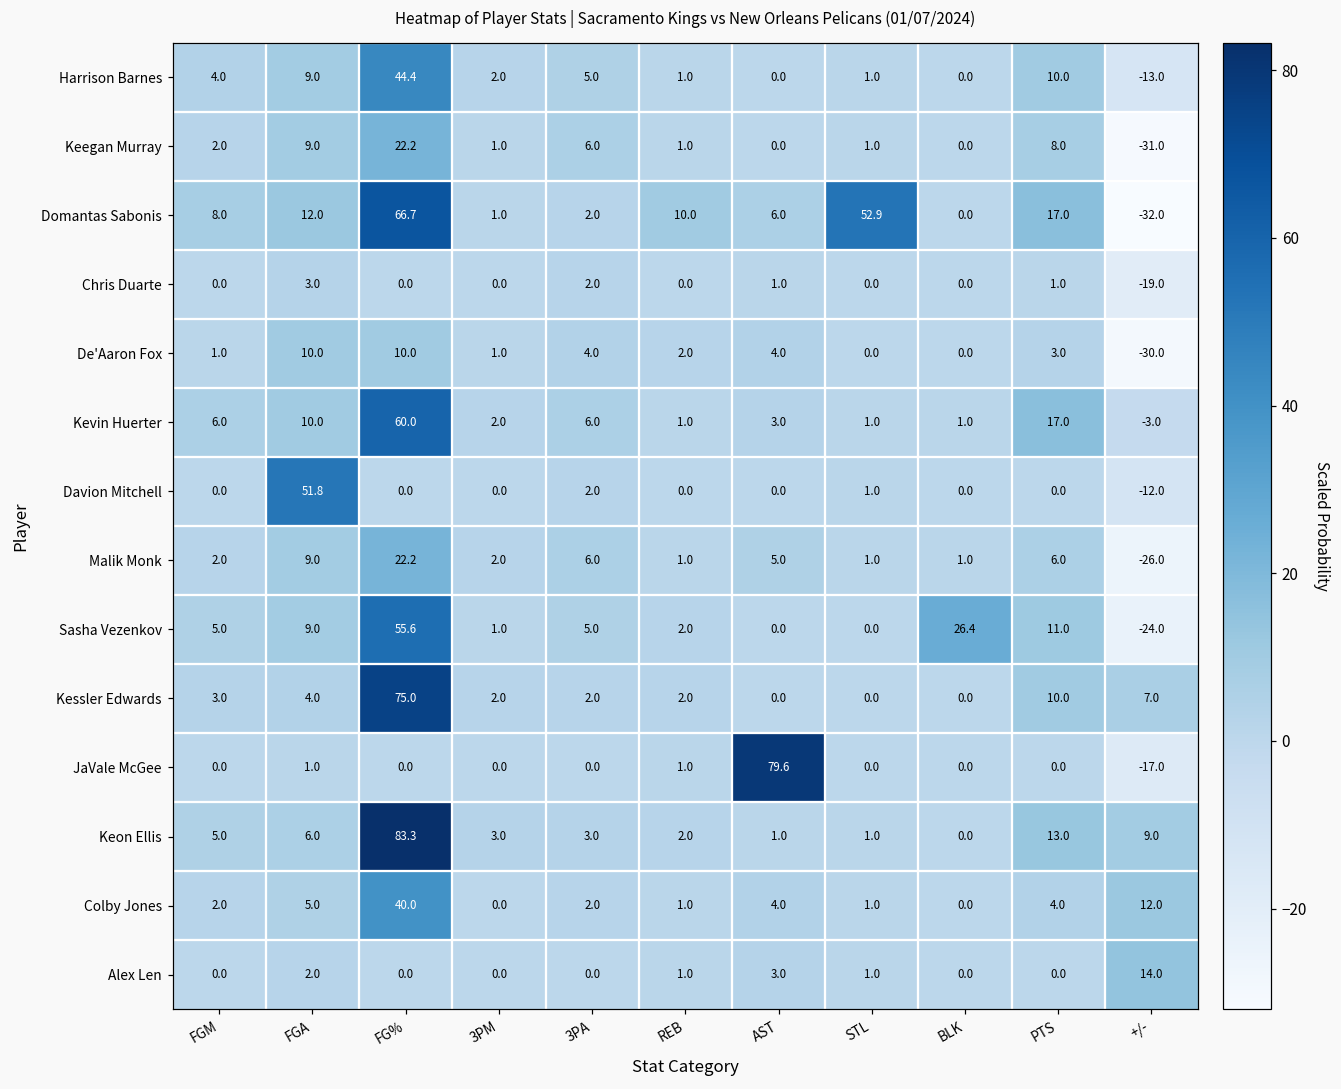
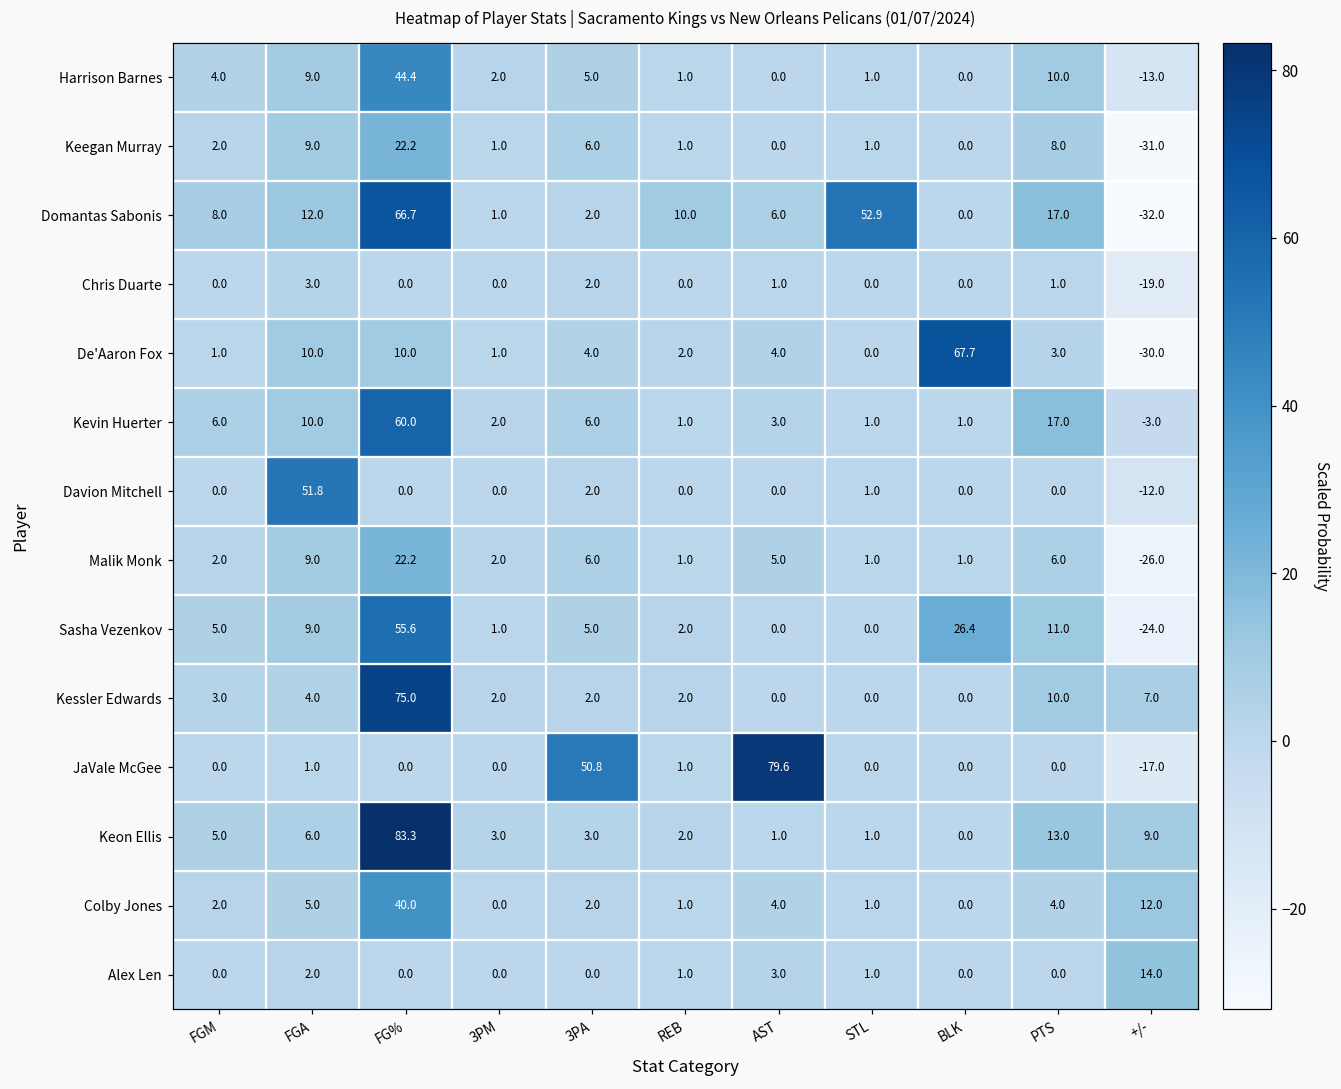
  {
    "Harrison Barnes": {
      "FGM": 4.0,
      "FGA": 9.0,
      "FG%": 44.4,
      "3PM": 2.0,
      "3PA": 5.0,
      "REB": 1.0,
      "AST": 0.0,
      "STL": 1.0,
      "BLK": 0.0,
      "PTS": 10.0,
      "+/-": -13.0
    },
    "Keegan Murray": {
      "FGM": 2.0,
      "FGA": 9.0,
      "FG%": 22.2,
      "3PM": 1.0,
      "3PA": 6.0,
      "REB": 1.0,
      "AST": 0.0,
      "STL": 1.0,
      "BLK": 0.0,
      "PTS": 8.0,
      "+/-": -31.0
    },
    "Domantas Sabonis": {
      "FGM": 8.0,
      "FGA": 12.0,
      "FG%": 66.7,
      "3PM": 1.0,
      "3PA": 2.0,
      "REB": 10.0,
      "AST": 6.0,
      "STL": 52.9,
      "BLK": 0.0,
      "PTS": 17.0,
      "+/-": -32.0
    },
    "Chris Duarte": {
      "FGM": 0.0,
      "FGA": 3.0,
      "FG%": 0.0,
      "3PM": 0.0,
      "3PA": 2.0,
      "REB": 0.0,
      "AST": 1.0,
      "STL": 0.0,
      "BLK": 0.0,
      "PTS": 1.0,
      "+/-": -19.0
    },
    "De'Aaron Fox": {
      "FGM": 1.0,
      "FGA": 10.0,
      "FG%": 10.0,
      "3PM": 1.0,
      "3PA": 4.0,
      "REB": 2.0,
      "AST": 4.0,
      "STL": 0.0,
-     "BLK": 0.0,
+     "BLK": 67.7,
      "PTS": 3.0,
      "+/-": -30.0
    },
    "Kevin Huerter": {
      "FGM": 6.0,
      "FGA": 10.0,
      "FG%": 60.0,
      "3PM": 2.0,
      "3PA": 6.0,
      "REB": 1.0,
      "AST": 3.0,
      "STL": 1.0,
      "BLK": 1.0,
      "PTS": 17.0,
      "+/-": -3.0
    },
    "Davion Mitchell": {
      "FGM": 0.0,
      "FGA": 51.8,
      "FG%": 0.0,
      "3PM": 0.0,
      "3PA": 2.0,
      "REB": 0.0,
      "AST": 0.0,
      "STL": 1.0,
      "BLK": 0.0,
      "PTS": 0.0,
      "+/-": -12.0
    },
    "Malik Monk": {
      "FGM": 2.0,
      "FGA": 9.0,
      "FG%": 22.2,
      "3PM": 2.0,
      "3PA": 6.0,
      "REB": 1.0,
      "AST": 5.0,
      "STL": 1.0,
      "BLK": 1.0,
      "PTS": 6.0,
      "+/-": -26.0
    },
    "Sasha Vezenkov": {
      "FGM": 5.0,
      "FGA": 9.0,
      "FG%": 55.6,
      "3PM": 1.0,
      "3PA": 5.0,
      "REB": 2.0,
      "AST": 0.0,
      "STL": 0.0,
      "BLK": 26.4,
      "PTS": 11.0,
      "+/-": -24.0
    },
    "Kessler Edwards": {
      "FGM": 3.0,
      "FGA": 4.0,
      "FG%": 75.0,
      "3PM": 2.0,
      "3PA": 2.0,
      "REB": 2.0,
      "AST": 0.0,
      "STL": 0.0,
      "BLK": 0.0,
      "PTS": 10.0,
      "+/-": 7.0
    },
    "JaVale McGee": {
      "FGM": 0.0,
      "FGA": 1.0,
      "FG%": 0.0,
      "3PM": 0.0,
-     "3PA": 0.0,
+     "3PA": 50.8,
      "REB": 1.0,
      "AST": 79.6,
      "STL": 0.0,
      "BLK": 0.0,
      "PTS": 0.0,
      "+/-": -17.0
    },
    "Keon Ellis": {
      "FGM": 5.0,
      "FGA": 6.0,
      "FG%": 83.3,
      "3PM": 3.0,
      "3PA": 3.0,
      "REB": 2.0,
      "AST": 1.0,
      "STL": 1.0,
      "BLK": 0.0,
      "PTS": 13.0,
      "+/-": 9.0
    },
    "Colby Jones": {
      "FGM": 2.0,
      "FGA": 5.0,
      "FG%": 40.0,
      "3PM": 0.0,
      "3PA": 2.0,
      "REB": 1.0,
      "AST": 4.0,
      "STL": 1.0,
      "BLK": 0.0,
      "PTS": 4.0,
      "+/-": 12.0
    },
    "Alex Len": {
      "FGM": 0.0,
      "FGA": 2.0,
      "FG%": 0.0,
      "3PM": 0.0,
      "3PA": 0.0,
      "REB": 1.0,
      "AST": 3.0,
      "STL": 1.0,
      "BLK": 0.0,
      "PTS": 0.0,
      "+/-": 14.0
    }
  }
